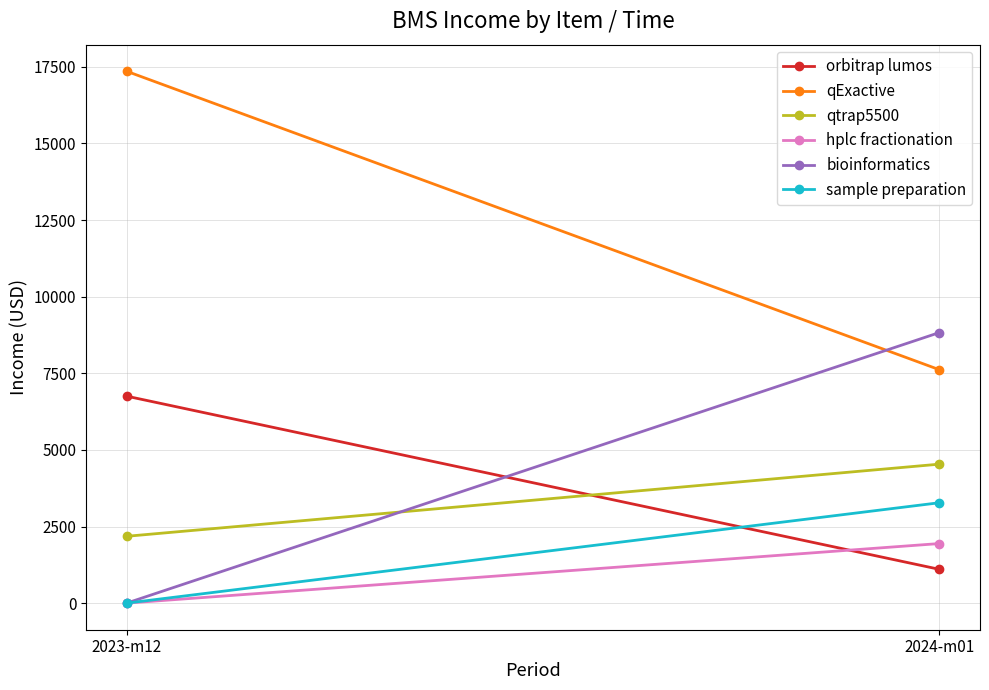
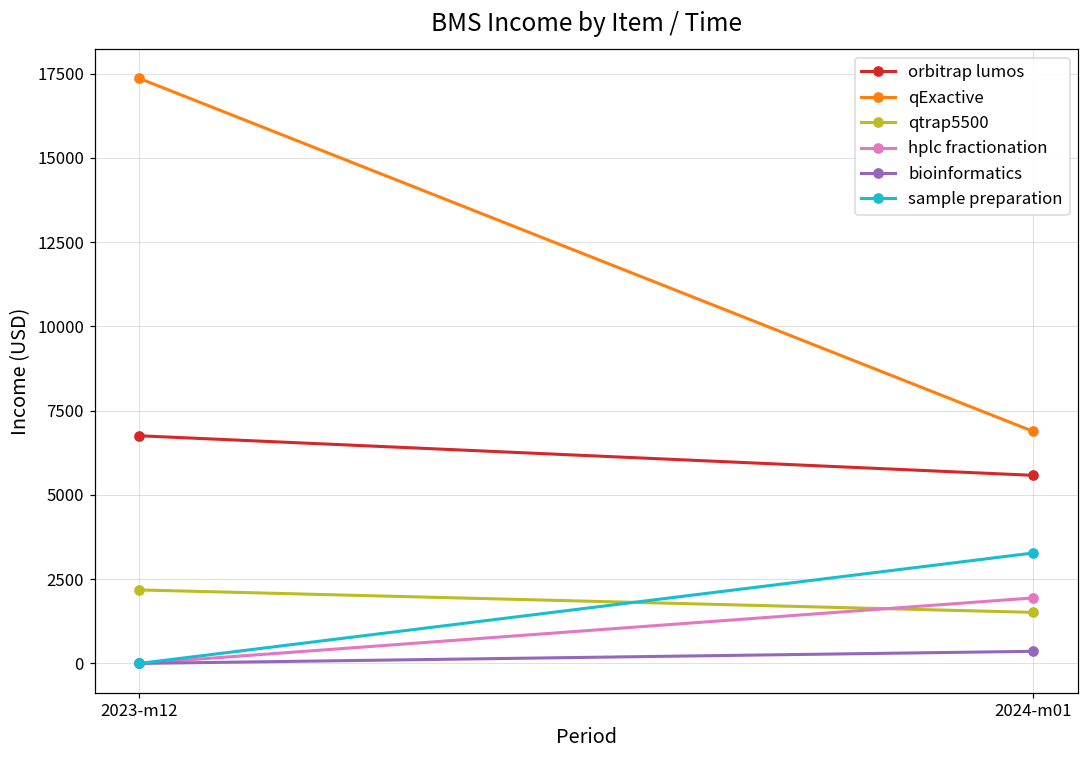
  {
    "orbitrap lumos": {
      "2023-m12": 6800,
-     "2024-m01": 1100
+     "2024-m01": 5600
    },
    "qExactive": {
      "2023-m12": 17400,
-     "2024-m01": 7600
+     "2024-m01": 6900
    },
    "qtrap5500": {
      "2023-m12": 2200,
-     "2024-m01": 4500
+     "2024-m01": 1500
    },
    "hplc fractionation": {
      "2024-m01": 1900
    },
    "bioinformatics": {
-     "2024-m01": 8800
+     "2024-m01": 400
    },
    "sample preparation": {
      "2024-m01": 3300
    }
  }
